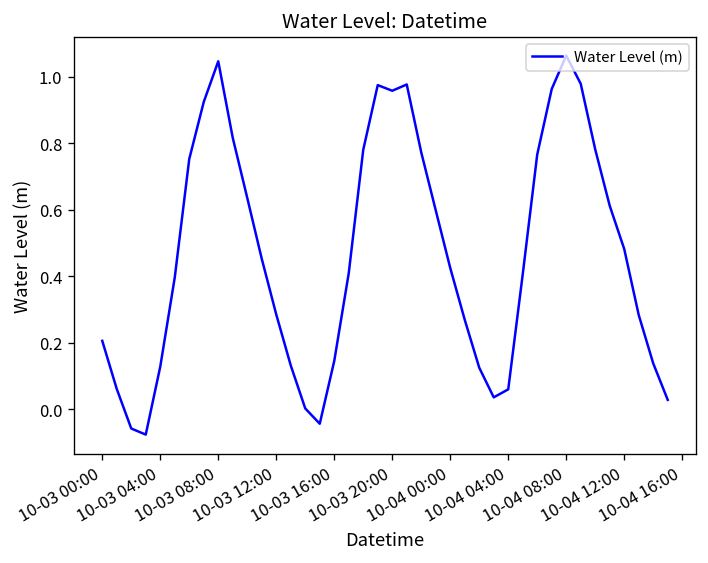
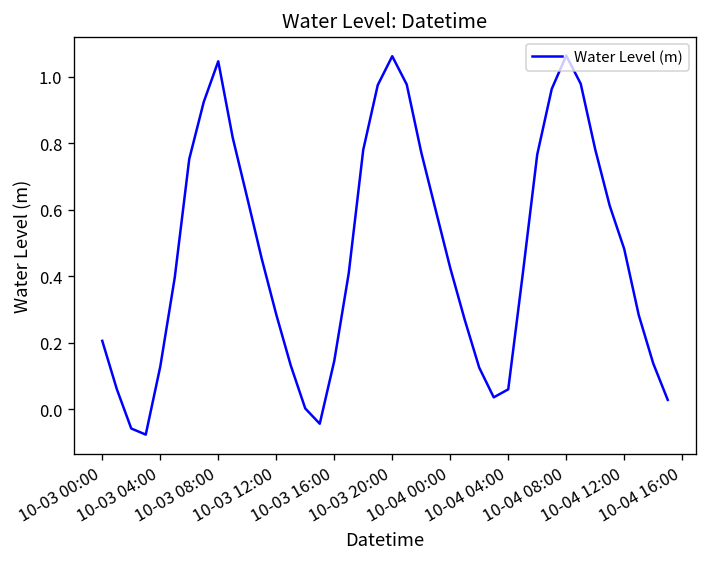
  {
    "10-03 00:00": 0.21,
    "10-03 04:00": 0.13,
    "10-03 08:00": 1.05,
    "10-03 12:00": 0.28,
    "10-03 16:00": 0.15,
-   "10-03 20:00": 0.96,
+   "10-03 20:00": 1.06,
    "10-04 00:00": 0.42,
    "10-04 04:00": 0.06,
    "10-04 12:00": 0.48
  }
